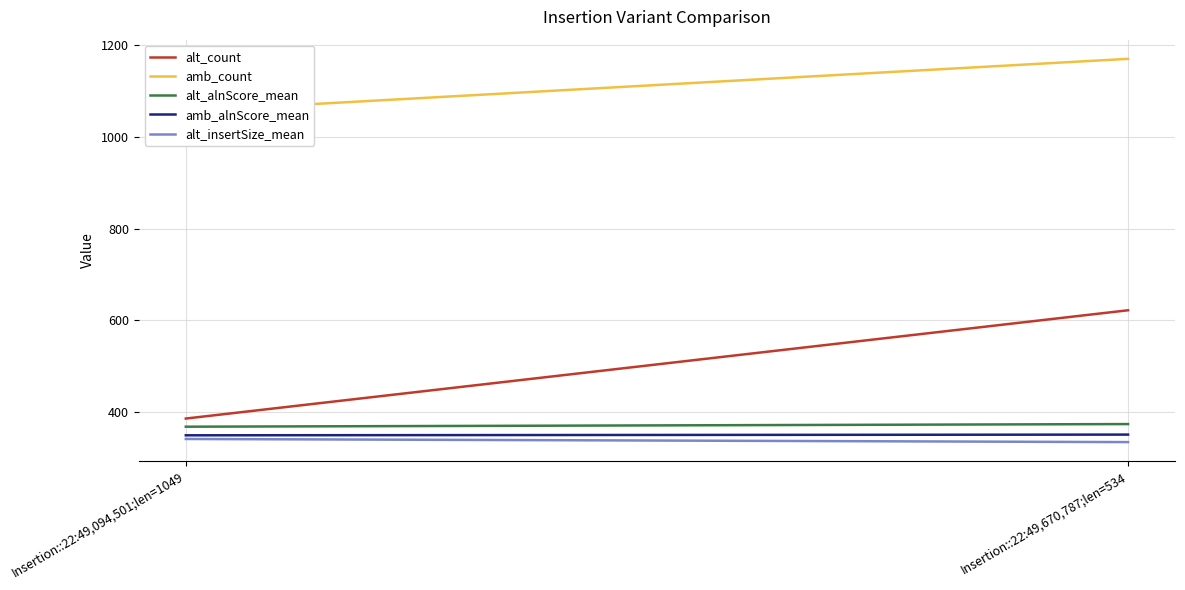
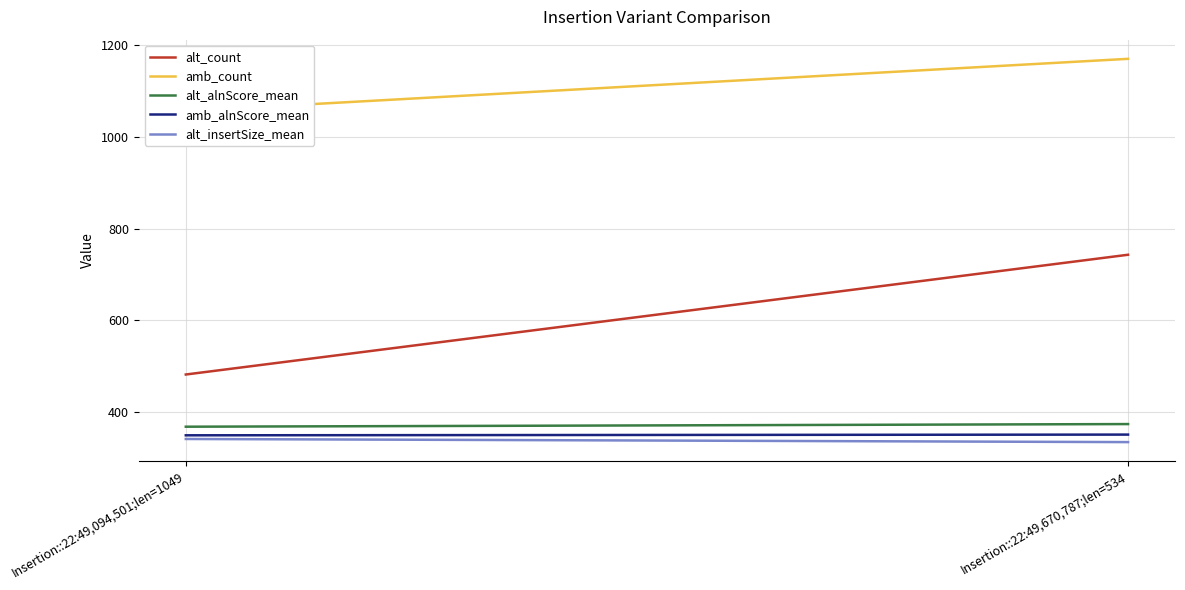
  {
    "alt_count": {
-     "Insertion::22:49,094,501;len=1049": 390,
-     "Insertion::22:49,670,787;len=534": 620
+     "Insertion::22:49,094,501;len=1049": 480,
+     "Insertion::22:49,670,787;len=534": 740
    },
    "amb_count": {
      "Insertion::22:49,670,787;len=534": 1170
    },
    "alt_alnScore_mean": {
      "Insertion::22:49,094,501;len=1049": 370,
      "Insertion::22:49,670,787;len=534": 370
    },
    "amb_alnScore_mean": {
      "Insertion::22:49,094,501;len=1049": 350,
      "Insertion::22:49,670,787;len=534": 350
    },
    "alt_insertSize_mean": {
      "Insertion::22:49,094,501;len=1049": 340,
      "Insertion::22:49,670,787;len=534": 330
    }
  }
